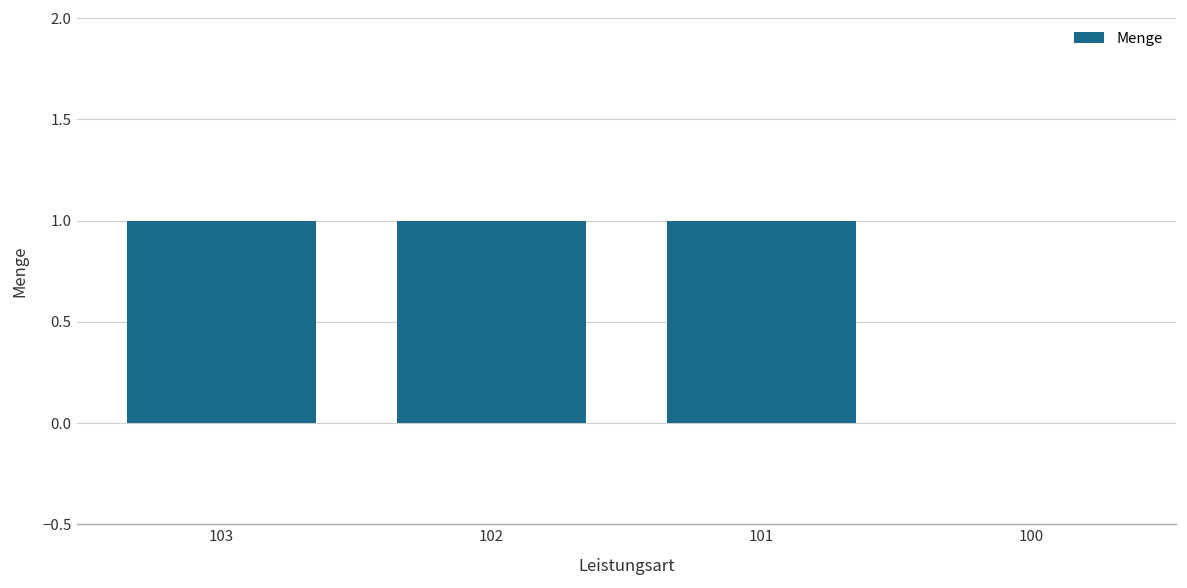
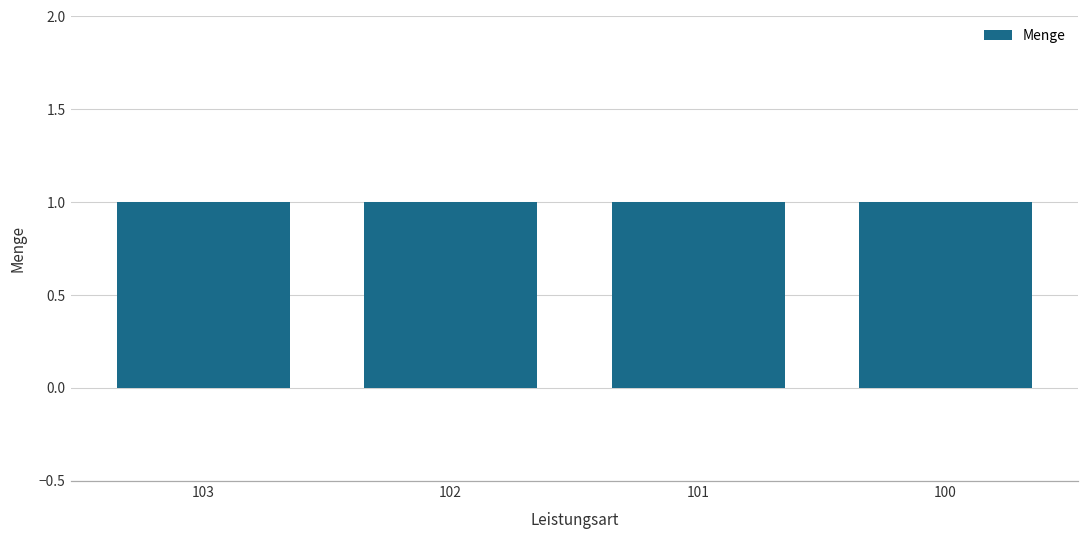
  {
    "103": 1,
    "102": 1,
    "101": 1,
-   "100": 0
+   "100": 1
  }
